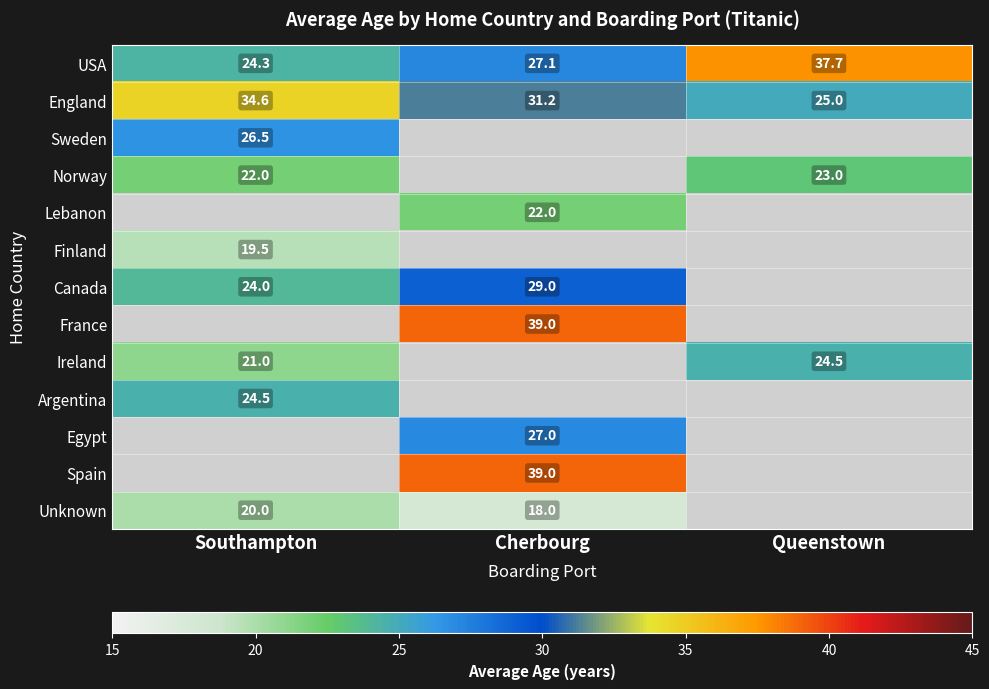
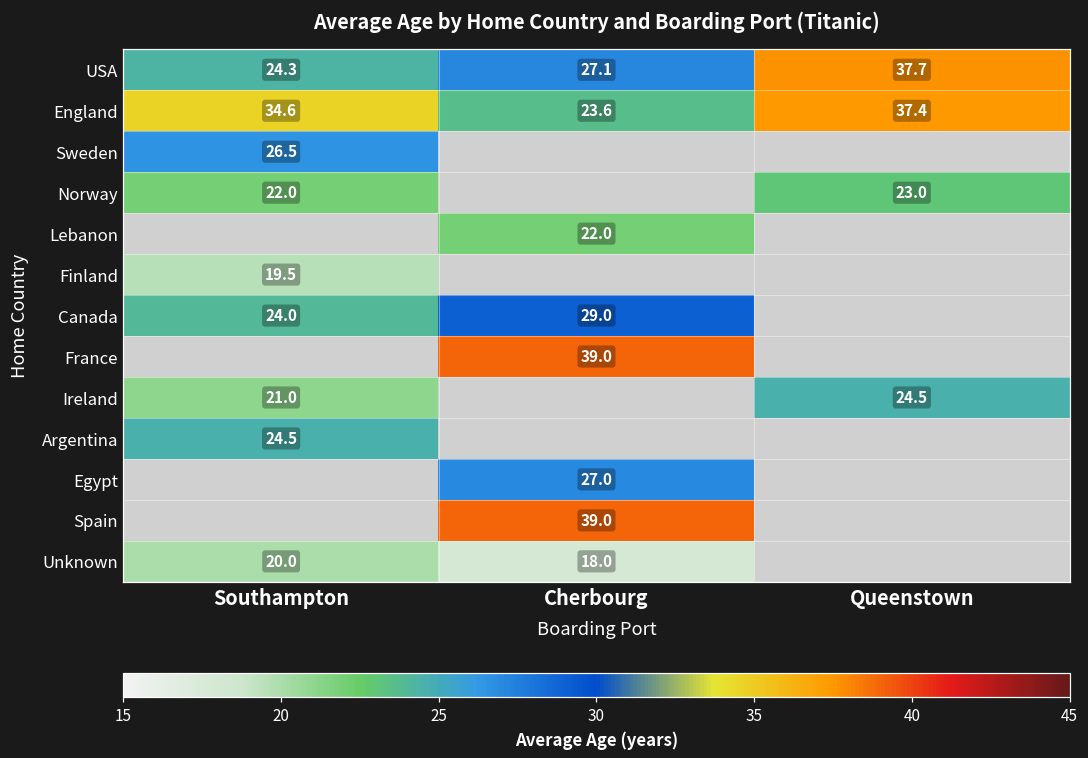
  {
    "England": {
-     "Cherbourg": 31.2,
-     "Queenstown": 25.0
+     "Cherbourg": 23.6,
+     "Queenstown": 37.4
    }
  }
